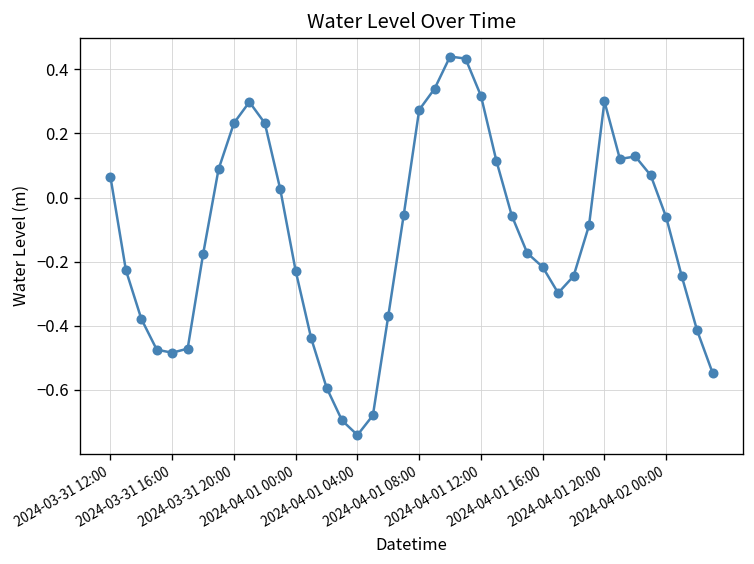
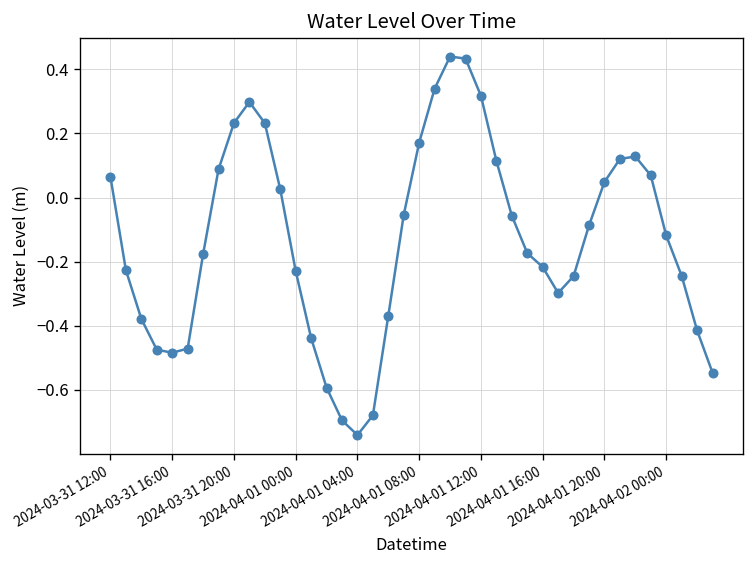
  {
    "2024-03-31 12:00": 0.06,
    "2024-03-31 16:00": -0.48,
    "2024-03-31 20:00": 0.23,
    "2024-04-01 00:00": -0.23,
    "2024-04-01 04:00": -0.74,
-   "2024-04-01 08:00": 0.27,
+   "2024-04-01 08:00": 0.17,
    "2024-04-01 12:00": 0.32,
    "2024-04-01 16:00": -0.22,
-   "2024-04-01 20:00": 0.30,
-   "2024-04-02 00:00": -0.06
+   "2024-04-01 20:00": 0.05,
+   "2024-04-02 00:00": -0.12
  }
